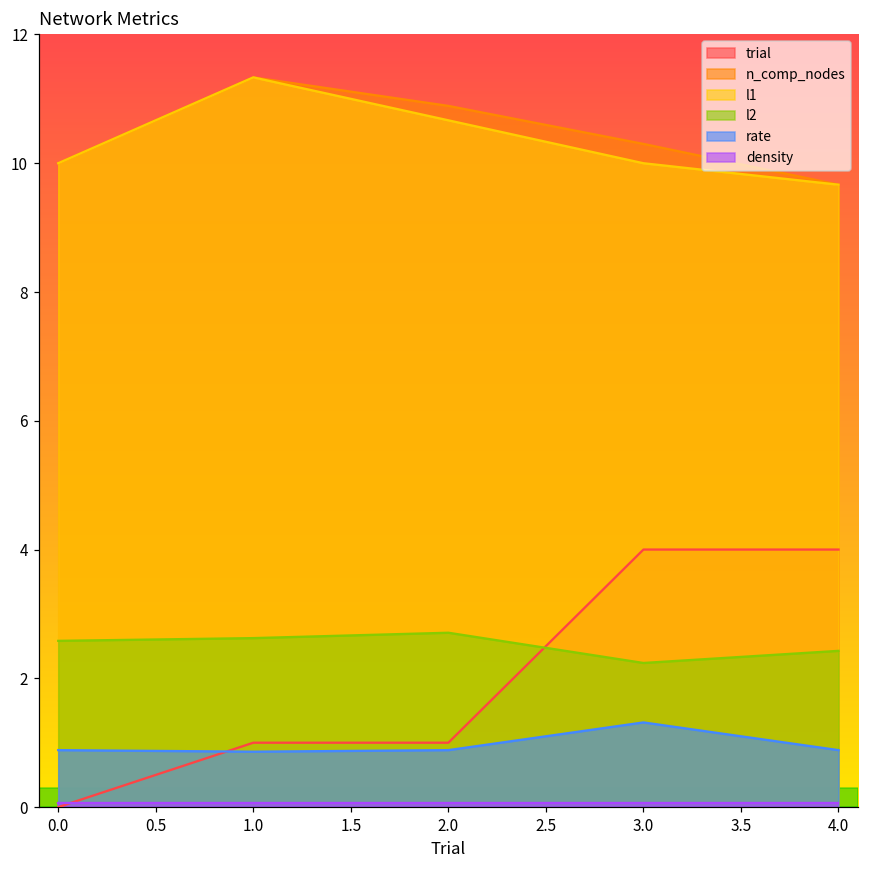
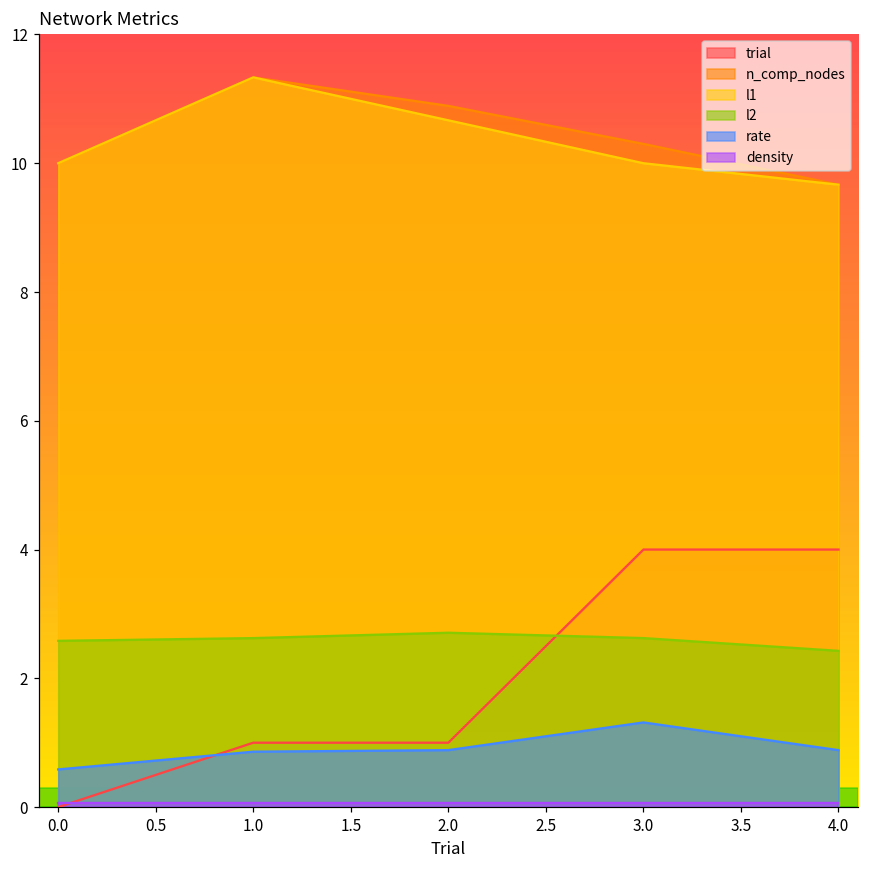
  {
    "trial": {
      "1.0": 1.0,
      "2.0": 1.0,
      "3.0": 4.0,
      "4.0": 4.0
    },
    "n_comp_nodes": {
      "2.0": 10.9,
      "3.0": 10.3
    },
    "l1": {
      "2.0": 10.7,
      "3.0": 10.0
    },
    "l2": {
      "0.0": 2.6,
      "1.0": 2.6,
      "2.0": 2.7,
-     "3.0": 2.2,
+     "3.0": 2.6,
      "4.0": 2.4
    },
    "rate": {
-     "0.0": 0.9,
+     "0.0": 0.6,
      "1.0": 0.9,
      "2.0": 0.9,
      "3.0": 1.3,
      "4.0": 0.9
    }
  }
